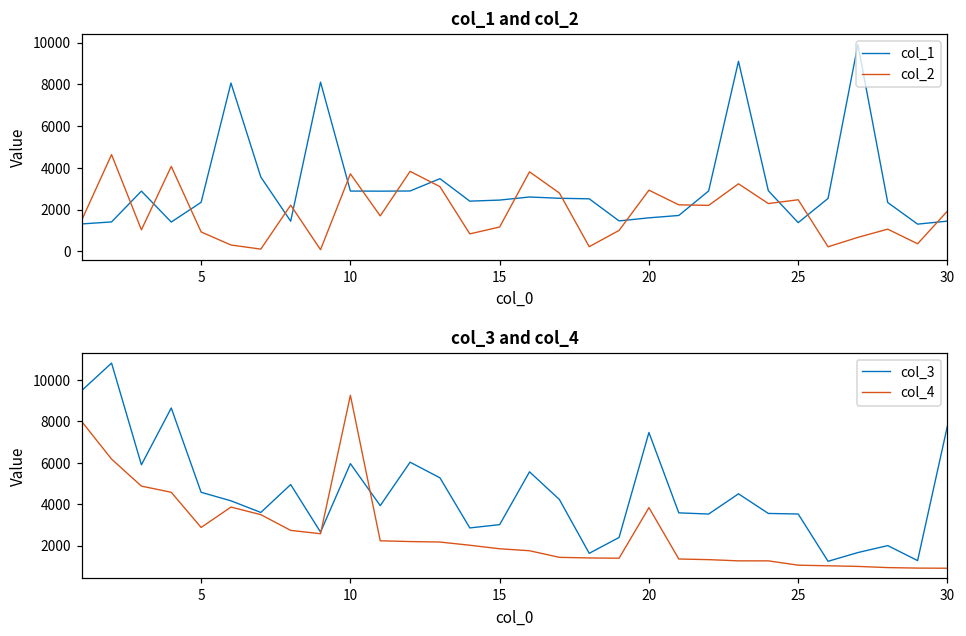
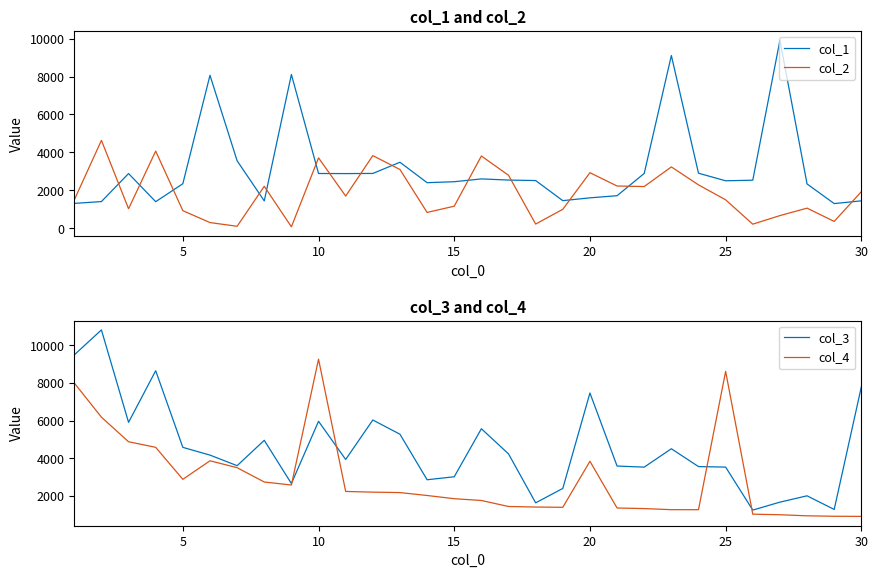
  {
    "col_1 and col_2": {
      "col_1": {
        "5": 2300,
        "10": 2900,
        "15": 2500,
        "20": 1600,
-       "25": 1400,
+       "25": 2500,
        "30": 1400
      },
      "col_2": {
        "5": 900,
        "10": 3700,
        "15": 1200,
        "20": 2900,
-       "25": 2500,
+       "25": 1500,
        "30": 1900
      }
    },
    "col_3 and col_4": {
      "col_3": {
        "5": 4600,
        "10": 6000,
        "15": 3000,
        "20": 7500,
        "25": 3500,
        "30": 7800
      },
      "col_4": {
        "5": 2900,
        "10": 9300,
        "15": 1900,
        "20": 3800,
-       "25": 1100,
+       "25": 8600,
        "30": 900
      }
    }
  }
